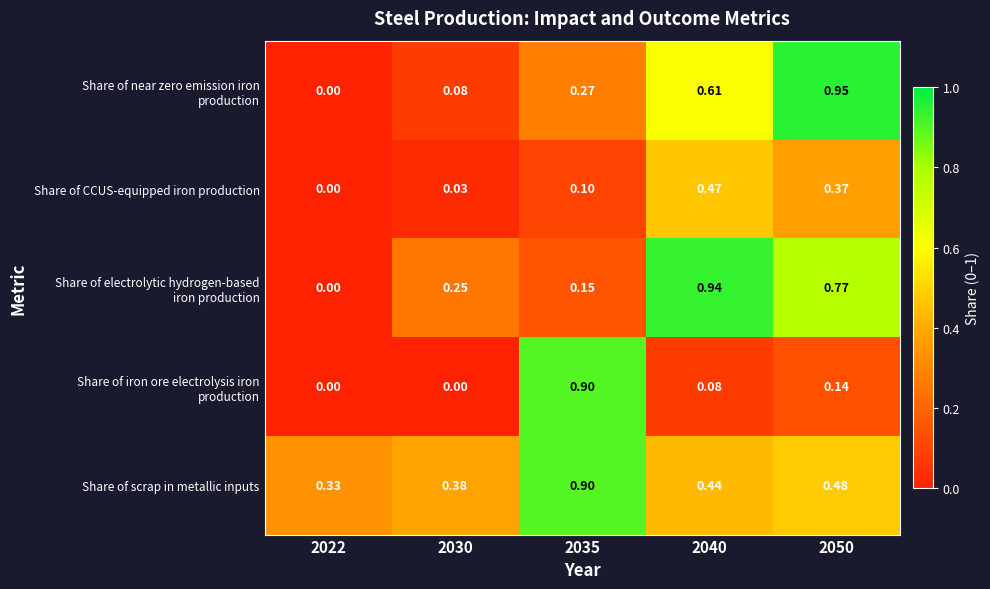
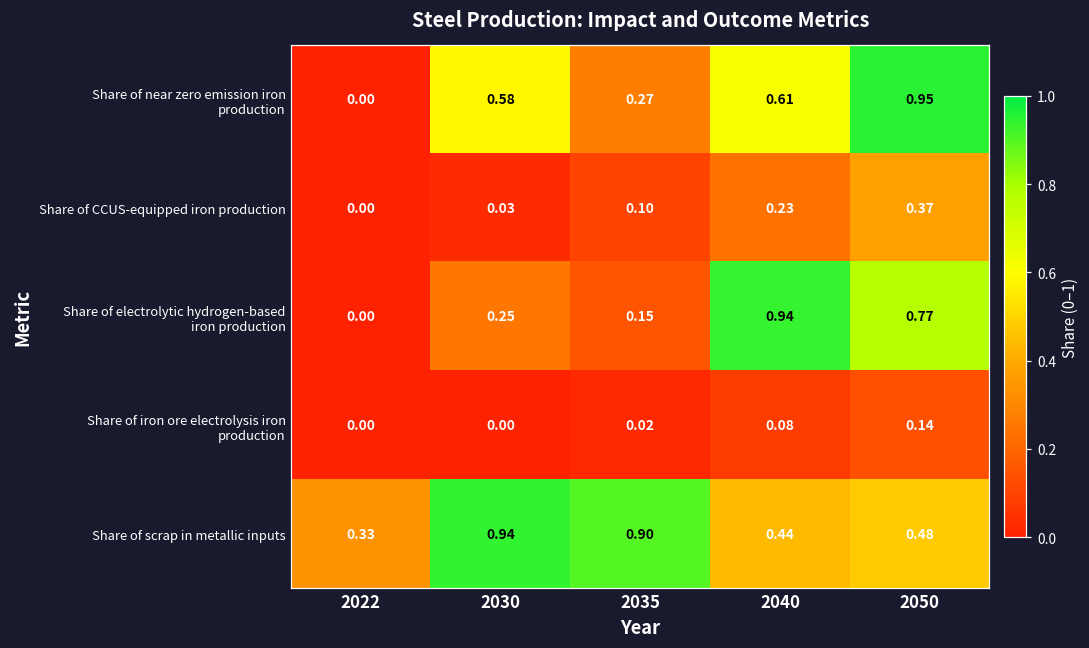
  {
    "Share of near zero emission iron production": {
      "2022": 0.00,
-     "2030": 0.08,
+     "2030": 0.58,
      "2035": 0.27,
      "2040": 0.61,
      "2050": 0.95
    },
    "Share of CCUS-equipped iron production": {
      "2022": 0.00,
      "2030": 0.03,
      "2035": 0.10,
-     "2040": 0.47,
+     "2040": 0.23,
      "2050": 0.37
    },
    "Share of electrolytic hydrogen-based iron production": {
      "2022": 0.00,
      "2030": 0.25,
      "2035": 0.15,
      "2040": 0.94,
      "2050": 0.77
    },
    "Share of iron ore electrolysis iron production": {
      "2022": 0.00,
      "2030": 0.00,
-     "2035": 0.90,
+     "2035": 0.02,
      "2040": 0.08,
      "2050": 0.14
    },
    "Share of scrap in metallic inputs": {
      "2022": 0.33,
-     "2030": 0.38,
+     "2030": 0.94,
      "2035": 0.90,
      "2040": 0.44,
      "2050": 0.48
    }
  }
